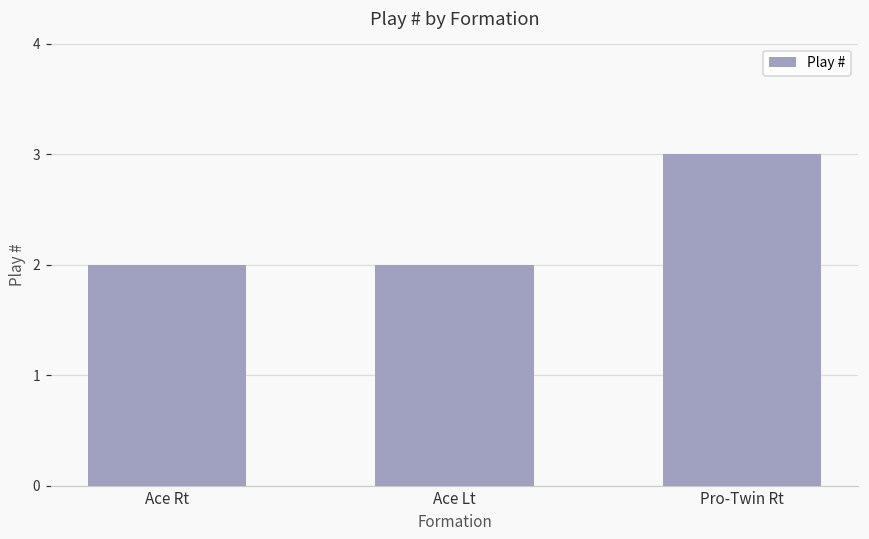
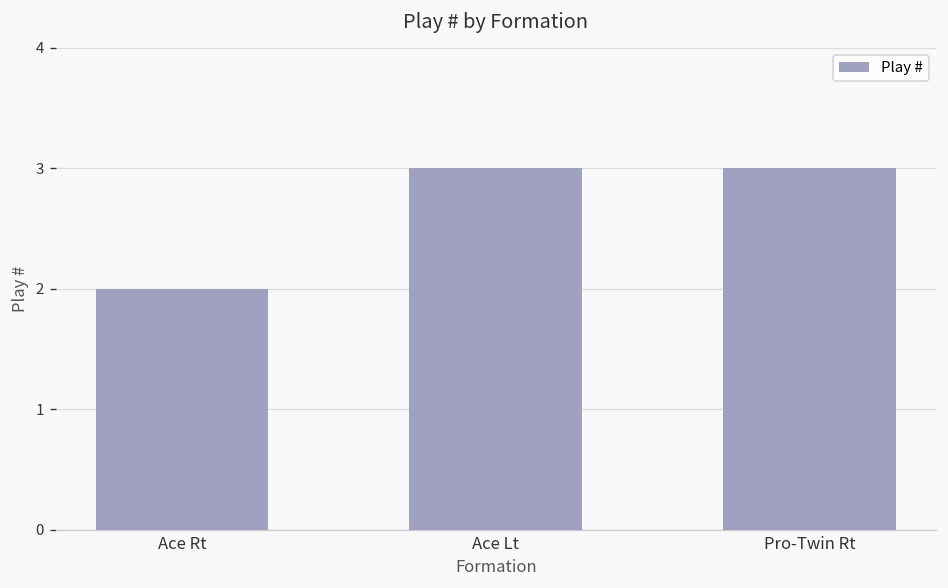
  {
    "Ace Rt": 2,
-   "Ace Lt": 2,
+   "Ace Lt": 3,
    "Pro-Twin Rt": 3
  }
